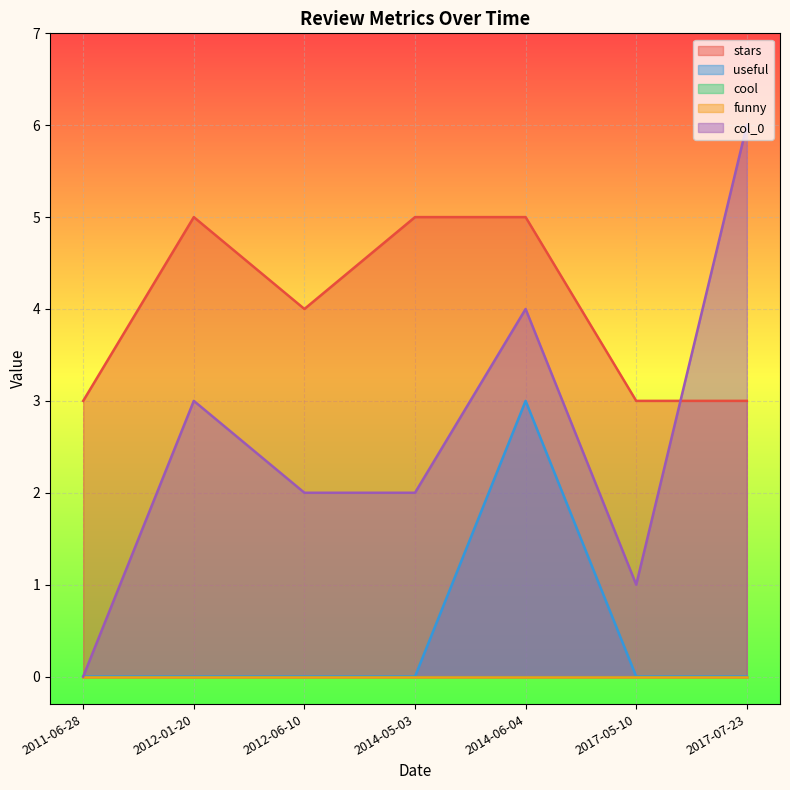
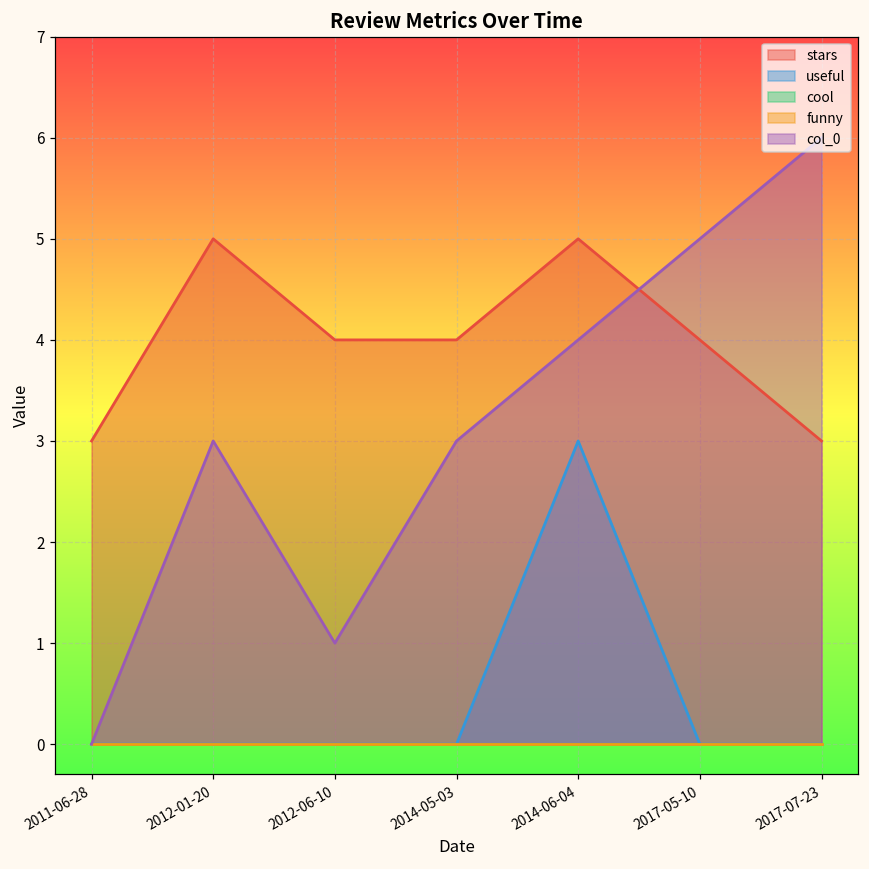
  {
    "stars": {
      "2011-06-28": 3,
      "2012-01-20": 5,
      "2012-06-10": 4,
-     "2014-05-03": 5,
+     "2014-05-03": 4,
      "2014-06-04": 5,
-     "2017-05-10": 3,
+     "2017-05-10": 4,
      "2017-07-23": 3
    },
    "useful": {
      "2014-06-04": 3
    },
    "funny": {
      "2014-06-04": 0
    },
    "col_0": {
      "2012-01-20": 3,
-     "2012-06-10": 2,
-     "2014-05-03": 2,
+     "2012-06-10": 1,
+     "2014-05-03": 3,
      "2014-06-04": 4,
-     "2017-05-10": 1
+     "2017-05-10": 5
    }
  }
